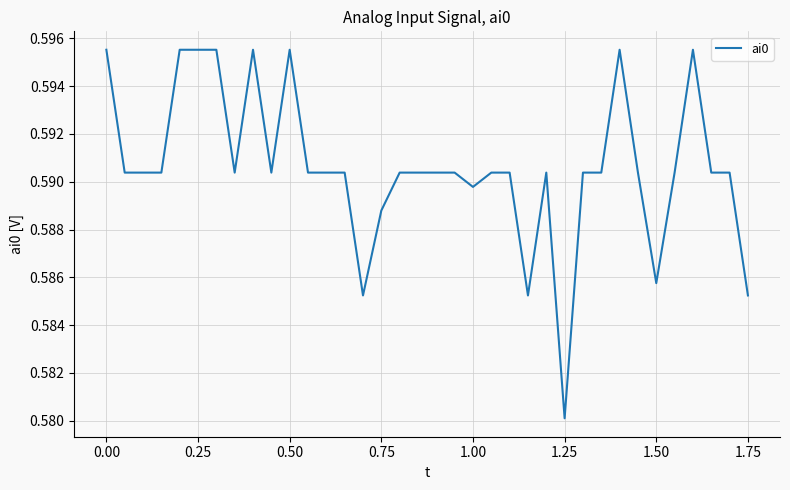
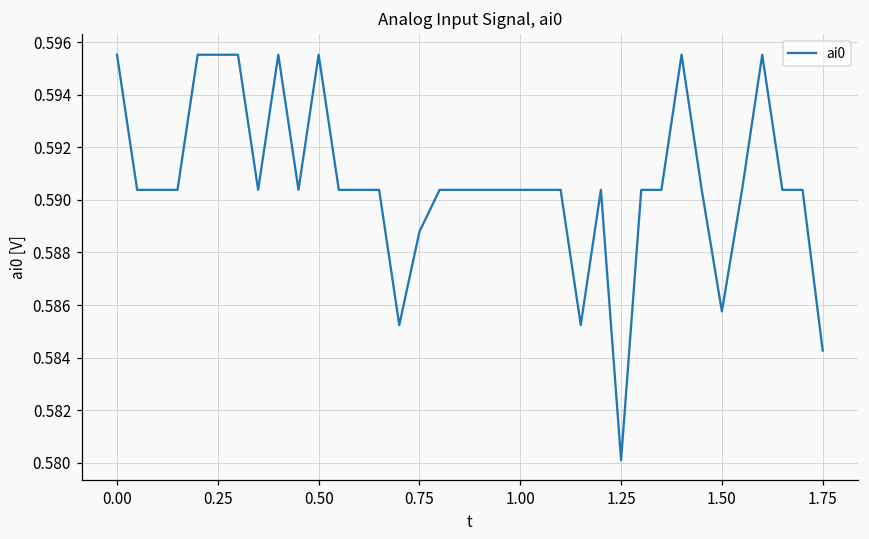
  {
    "0.00": 0.5955,
    "0.25": 0.5955,
    "0.50": 0.5955,
    "0.75": 0.5888,
-   "1.00": 0.5898,
+   "1.00": 0.5904,
    "1.25": 0.5801,
    "1.50": 0.5858,
-   "1.75": 0.5852
+   "1.75": 0.5843
  }
